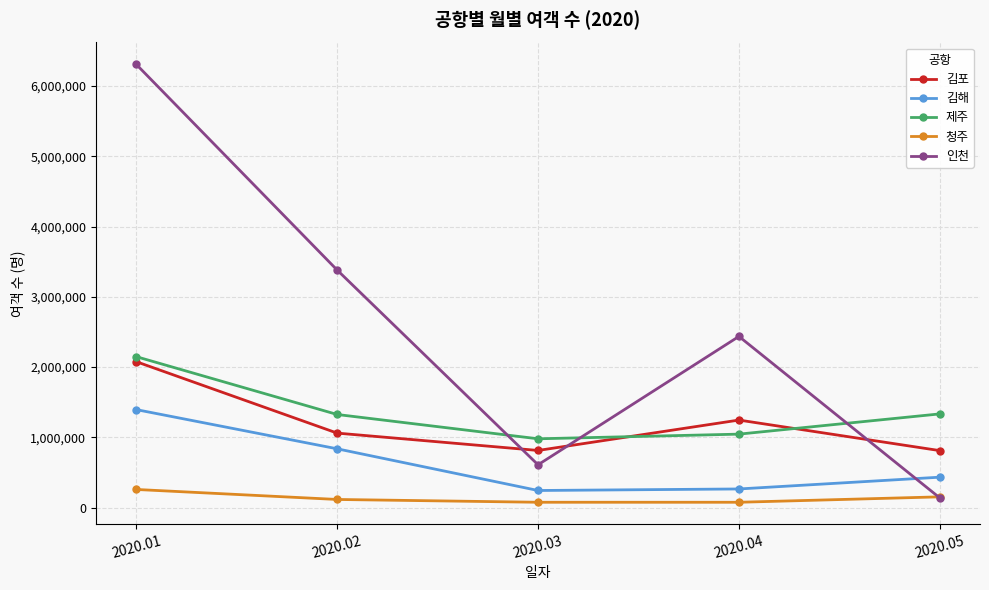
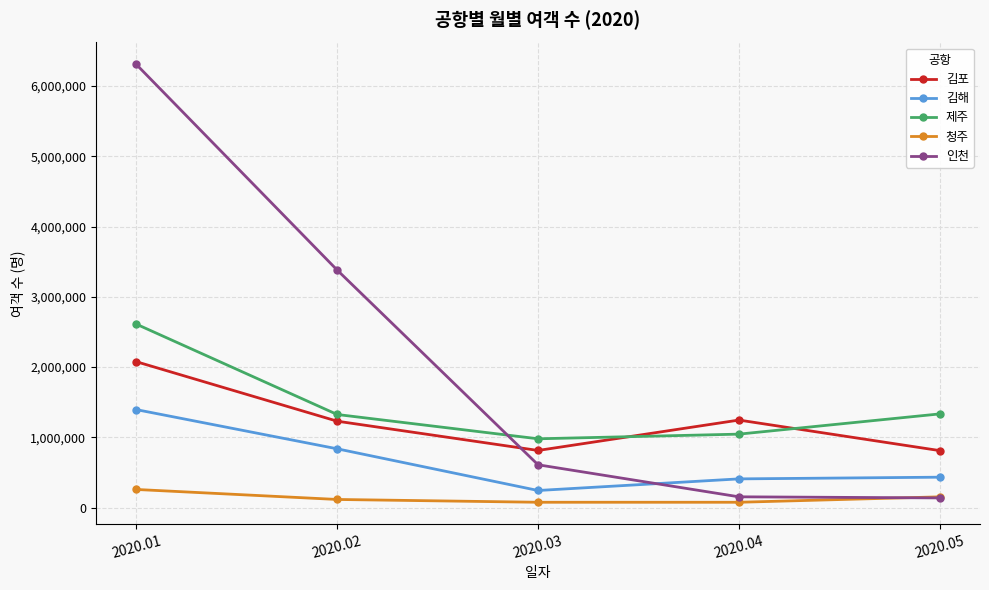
  {
    "김포": {
      "2020.01": "2,100,000",
-     "2020.02": "1,100,000",
+     "2020.02": "1,200,000",
      "2020.03": "800,000",
      "2020.04": "1,200,000",
      "2020.05": "800,000"
    },
    "김해": {
      "2020.01": "1,400,000",
      "2020.02": "800,000",
      "2020.03": "200,000",
-     "2020.04": "300,000",
+     "2020.04": "400,000",
      "2020.05": "400,000"
    },
    "제주": {
-     "2020.01": "2,100,000",
+     "2020.01": "2,600,000",
      "2020.02": "1,300,000",
      "2020.03": "1,000,000",
      "2020.04": "1,000,000",
      "2020.05": "1,300,000"
    },
    "청주": {
      "2020.01": "300,000",
      "2020.02": "100,000",
      "2020.03": "100,000",
      "2020.04": "100,000"
    },
    "인천": {
      "2020.01": "6,300,000",
      "2020.02": "3,400,000",
      "2020.03": "600,000",
-     "2020.04": "2,400,000"
+     "2020.04": "200,000"
    }
  }
